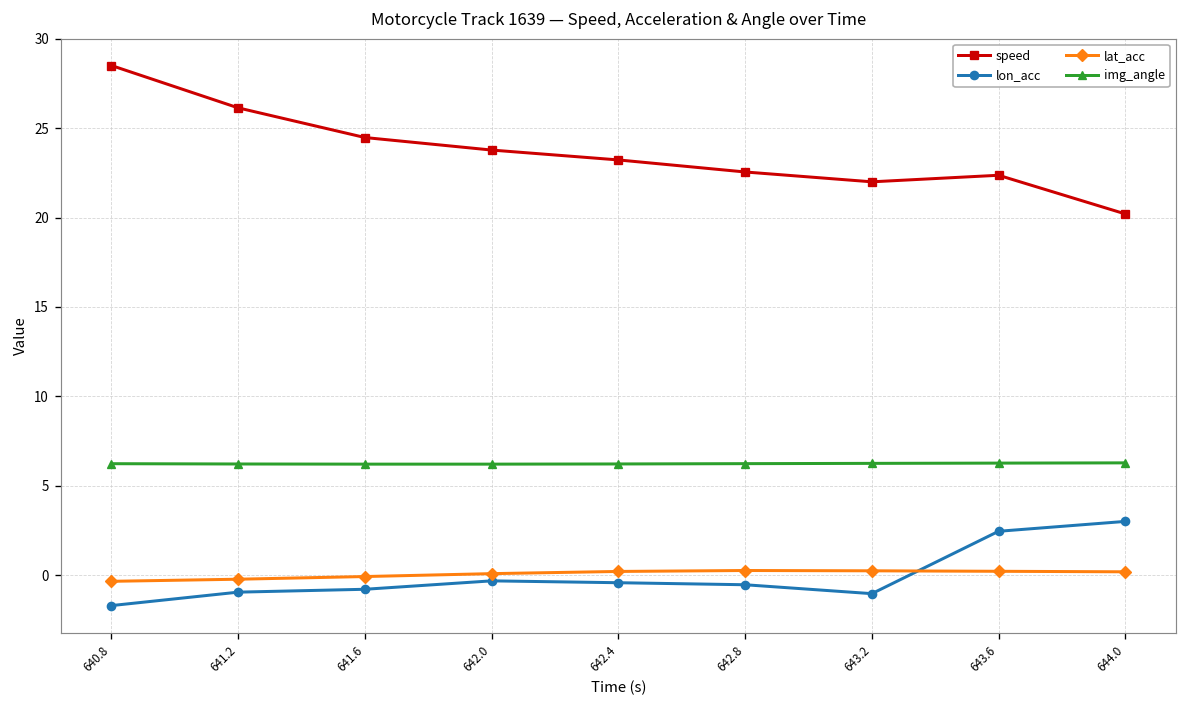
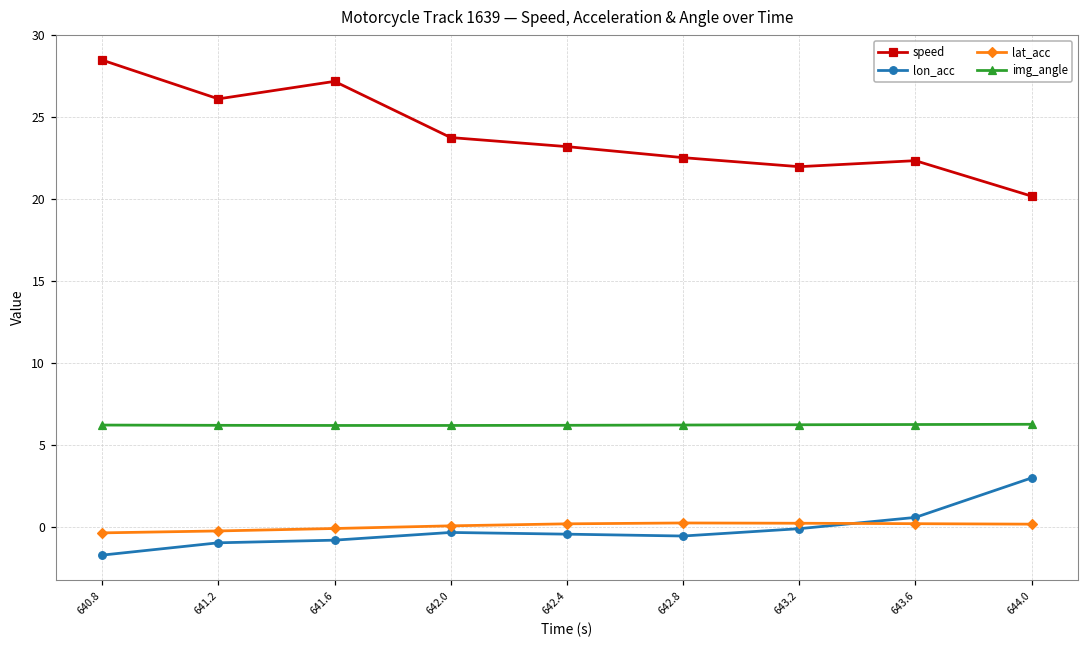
  {
    "speed": {
      "640.8": 28.5,
      "641.2": 26.1,
-     "641.6": 24.5,
+     "641.6": 27.2,
      "642.0": 23.8,
      "642.4": 23.2,
      "642.8": 22.5,
      "643.2": 22.0,
      "643.6": 22.4,
      "644.0": 20.2
    },
    "lon_acc": {
      "640.8": -1.7,
      "641.2": -1.0,
      "641.6": -0.8,
      "642.0": -0.3,
      "642.4": -0.4,
      "642.8": -0.5,
-     "643.2": -1.0,
-     "643.6": 2.5,
+     "643.2": -0.1,
+     "643.6": 0.6,
      "644.0": 3.0
    },
    "lat_acc": {
      "640.8": -0.3,
      "641.2": -0.2,
      "641.6": -0.1,
      "642.0": 0.1,
      "642.4": 0.2,
      "642.8": 0.3,
      "643.2": 0.2,
      "643.6": 0.2,
      "644.0": 0.2
    },
    "img_angle": {
      "640.8": 6.2,
      "641.2": 6.2,
      "641.6": 6.2,
      "642.0": 6.2,
      "642.4": 6.2,
      "642.8": 6.2,
      "643.2": 6.3,
      "643.6": 6.3,
      "644.0": 6.3
    }
  }
